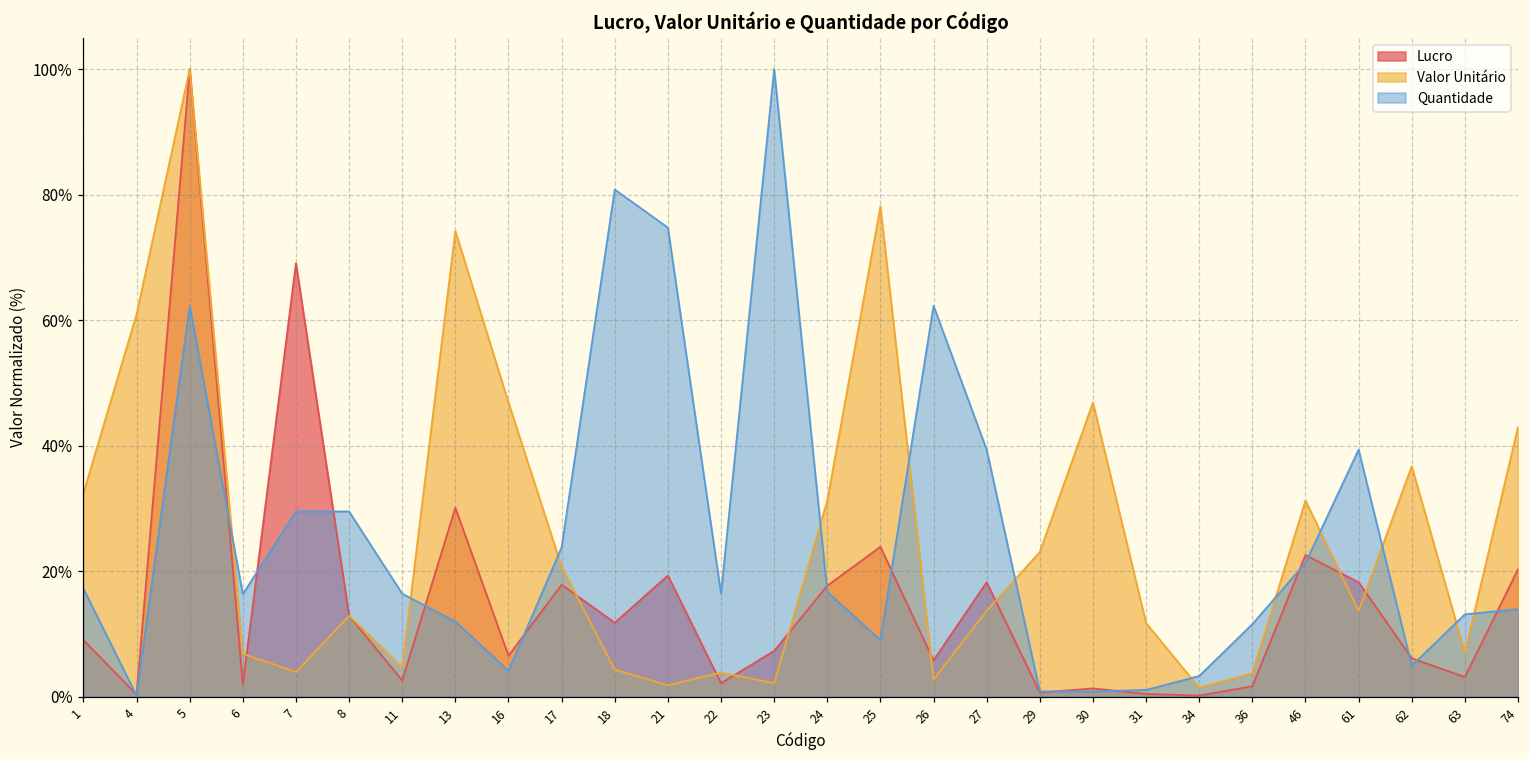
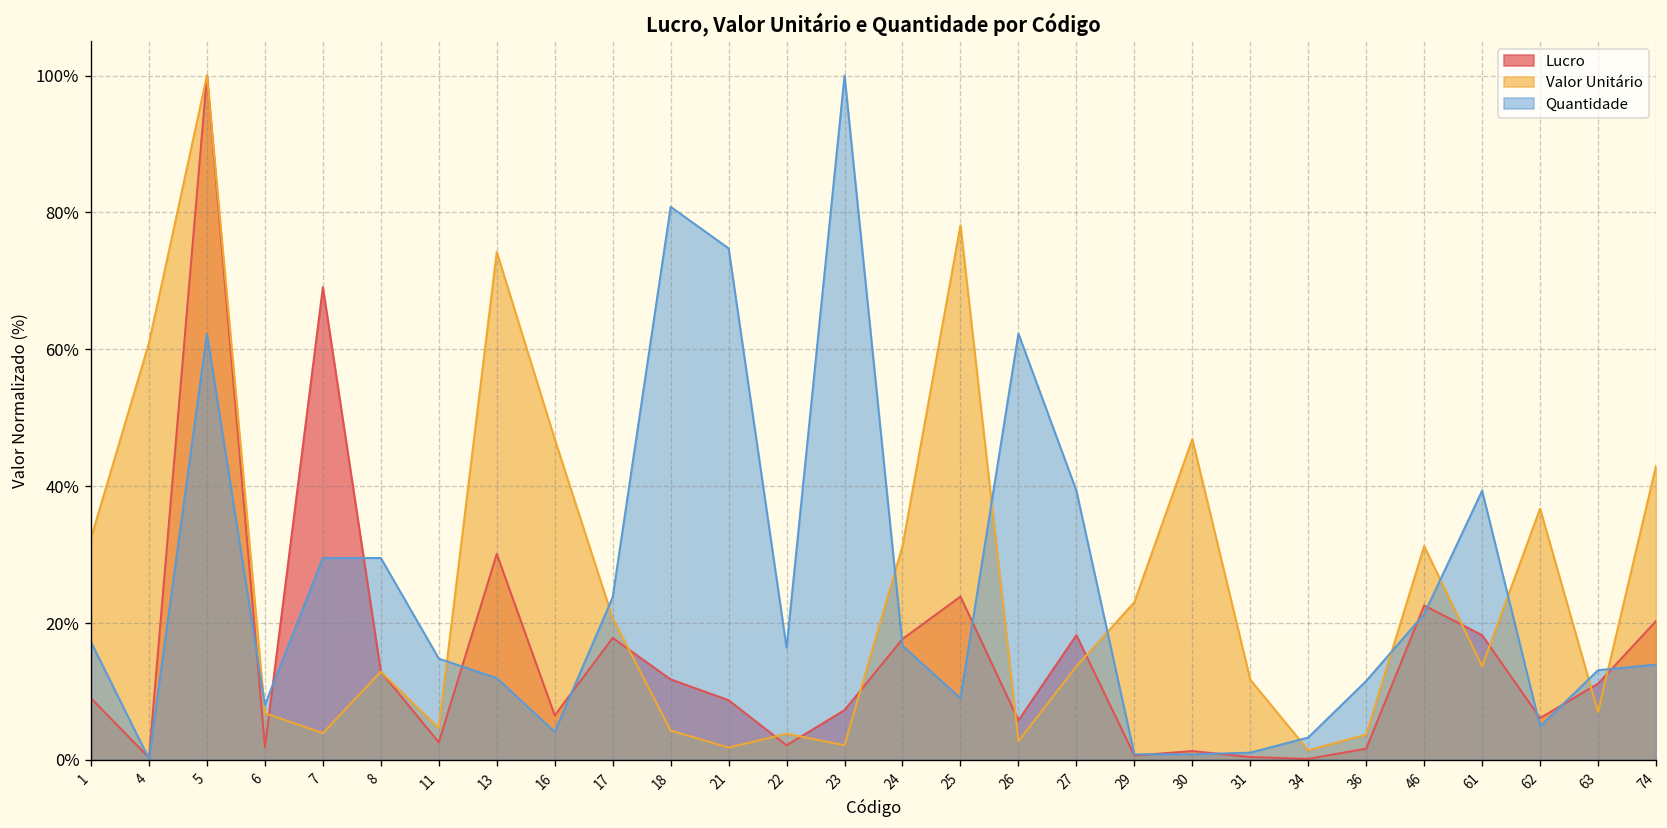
  {
    "Lucro": {
      "1": "9%",
      "6": "2%",
      "7": "69%",
      "11": "3%",
      "13": "30%",
      "16": "7%",
      "17": "18%",
      "18": "12%",
-     "21": "19%",
+     "21": "9%",
      "22": "2%",
      "23": "7%",
      "24": "18%",
      "25": "24%",
      "26": "6%",
      "27": "18%",
      "30": "1%",
      "31": "0%",
      "34": "0%",
      "36": "2%",
      "46": "23%",
      "61": "18%",
      "62": "6%",
-     "63": "3%",
+     "63": "11%",
      "74": "20%"
    },
    "Valor Unitário": {
      "1": "32%",
      "4": "61%",
      "6": "7%",
      "7": "4%",
      "11": "5%",
      "13": "74%",
      "16": "47%",
      "17": "21%",
      "18": "4%",
      "21": "2%",
      "22": "4%",
      "23": "2%",
      "24": "31%",
      "25": "78%",
      "26": "3%",
      "27": "14%",
      "29": "23%",
      "30": "47%",
      "31": "12%",
      "34": "1%",
      "36": "4%",
      "46": "31%",
      "61": "14%",
      "62": "37%",
      "63": "7%",
      "74": "43%"
    },
    "Quantidade": {
      "1": "17%",
      "5": "62%",
-     "6": "16%",
+     "6": "8%",
      "7": "30%",
      "8": "30%",
-     "11": "16%",
+     "11": "15%",
      "13": "12%",
      "16": "4%",
      "17": "24%",
      "18": "81%",
      "21": "75%",
      "22": "16%",
      "23": "100%",
      "24": "17%",
      "25": "9%",
      "26": "62%",
      "27": "39%",
      "30": "1%",
      "31": "1%",
      "34": "3%",
      "36": "12%",
      "46": "21%",
      "61": "39%",
      "62": "5%",
      "63": "13%",
      "74": "14%"
    }
  }
